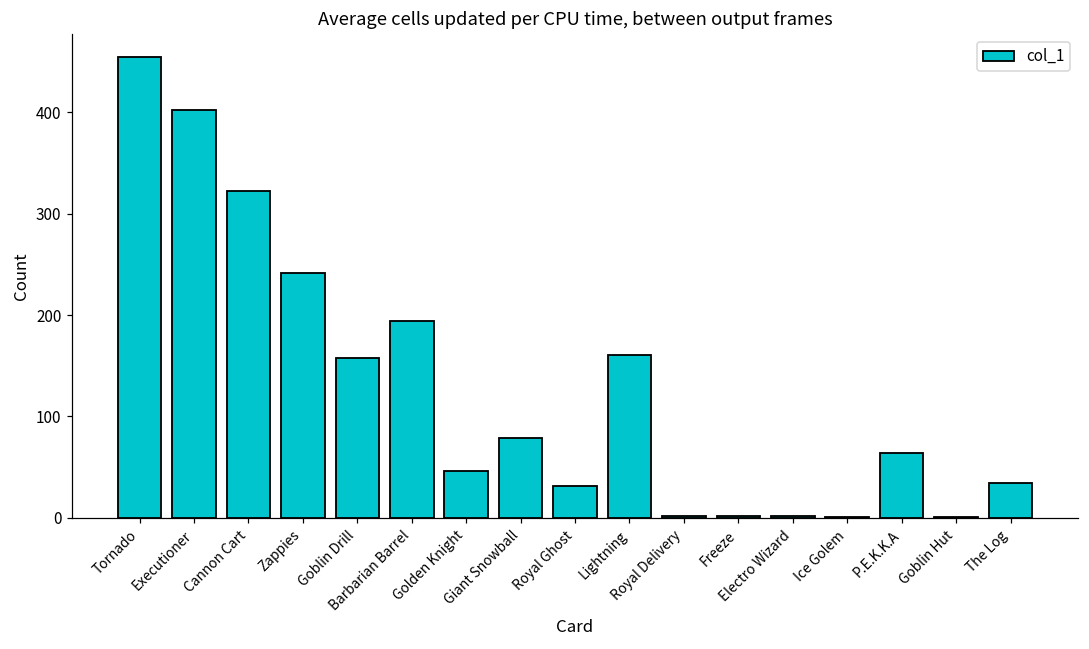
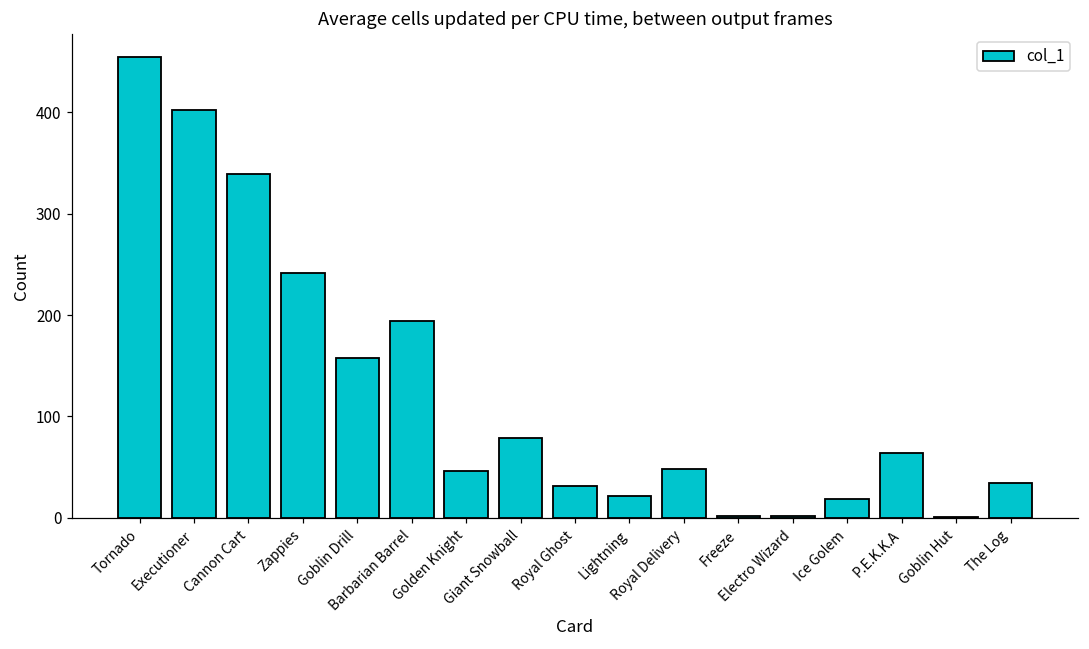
  {
    "Tornado": 450,
    "Executioner": 400,
-   "Cannon Cart": 320,
+   "Cannon Cart": 340,
    "Zappies": 240,
    "Goblin Drill": 160,
    "Barbarian Barrel": 190,
    "Golden Knight": 50,
    "Giant Snowball": 80,
    "Royal Ghost": 30,
-   "Lightning": 160,
-   "Royal Delivery": 0,
-   "Ice Golem": 0,
+   "Lightning": 20,
+   "Royal Delivery": 50,
+   "Ice Golem": 20,
    "P.E.K.K.A": 60,
    "The Log": 30
  }
